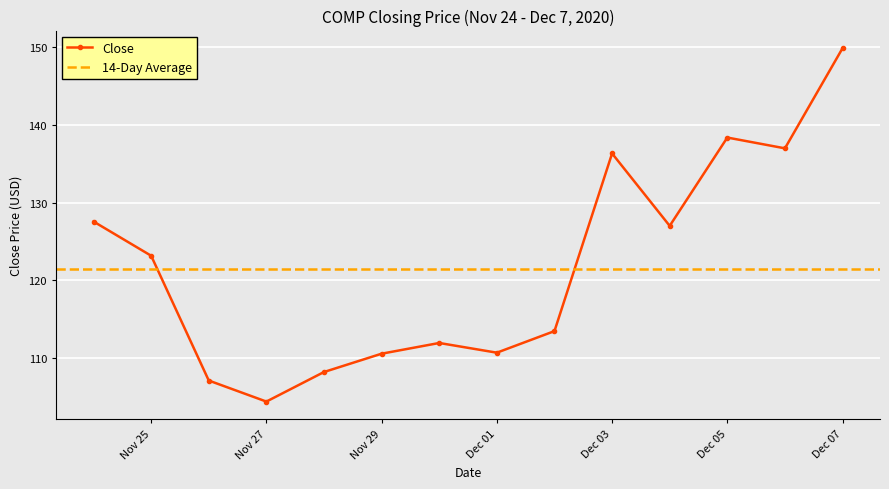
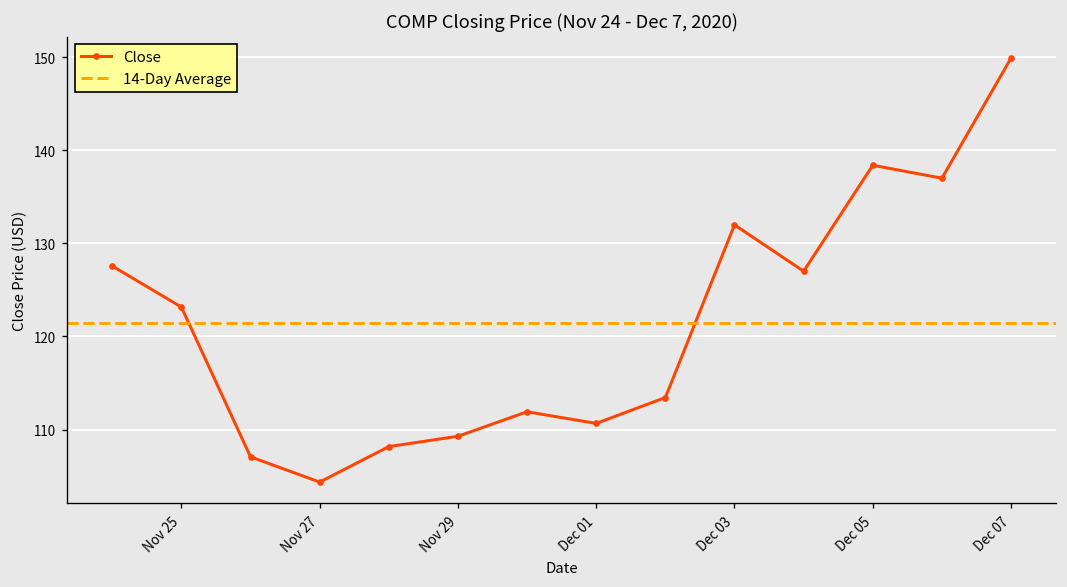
  {
    "Nov 25": 123,
    "Nov 27": 104,
-   "Nov 29": 111,
+   "Nov 29": 109,
    "Dec 01": 111,
-   "Dec 03": 136,
+   "Dec 03": 132,
    "Dec 05": 138,
    "Dec 07": 150
  }
